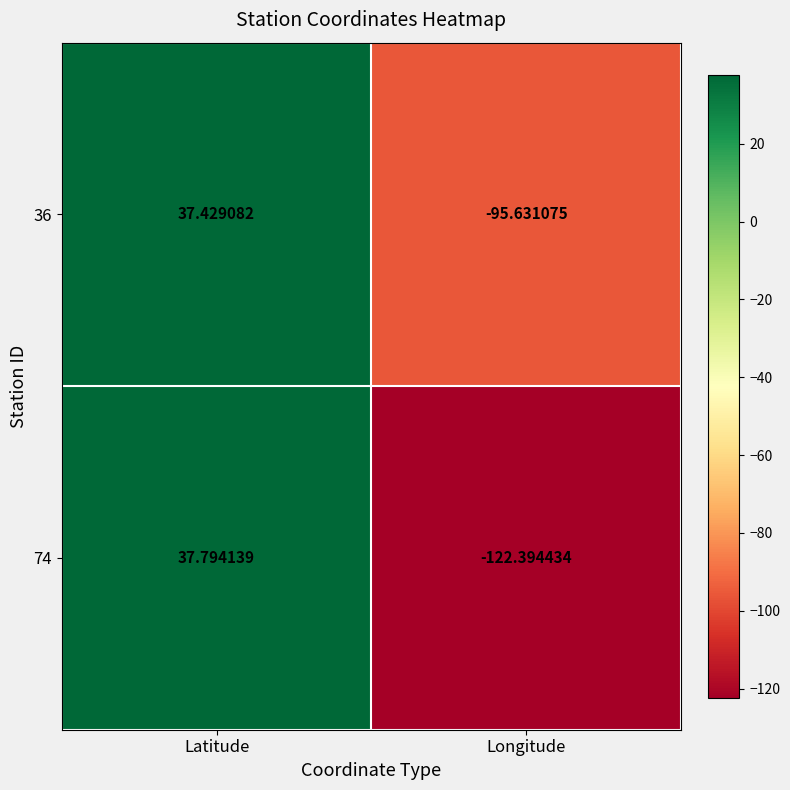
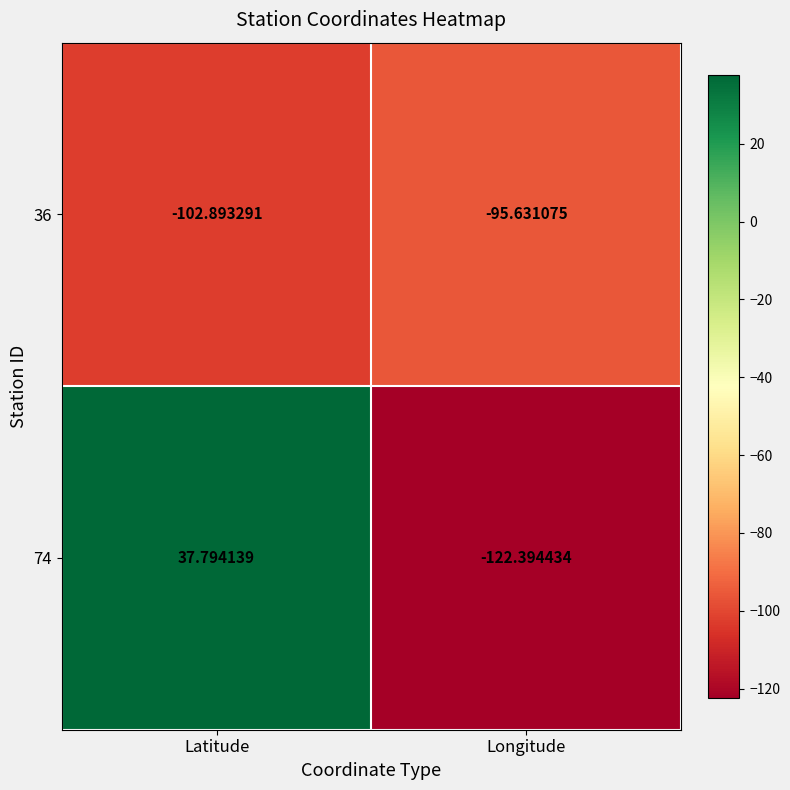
  {
    "36": {
-     "Latitude": 37.429082,
+     "Latitude": -102.893291,
      "Longitude": -95.631075
    },
    "74": {
      "Latitude": 37.794139,
      "Longitude": -122.394434
    }
  }
